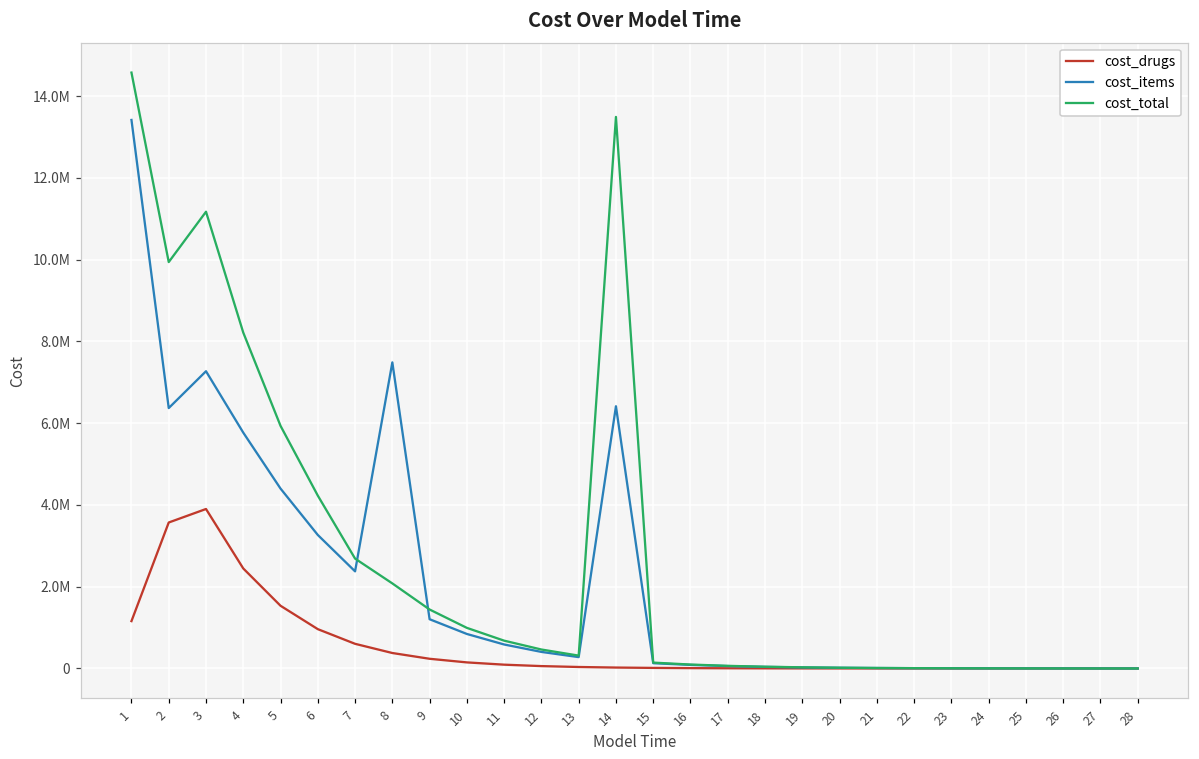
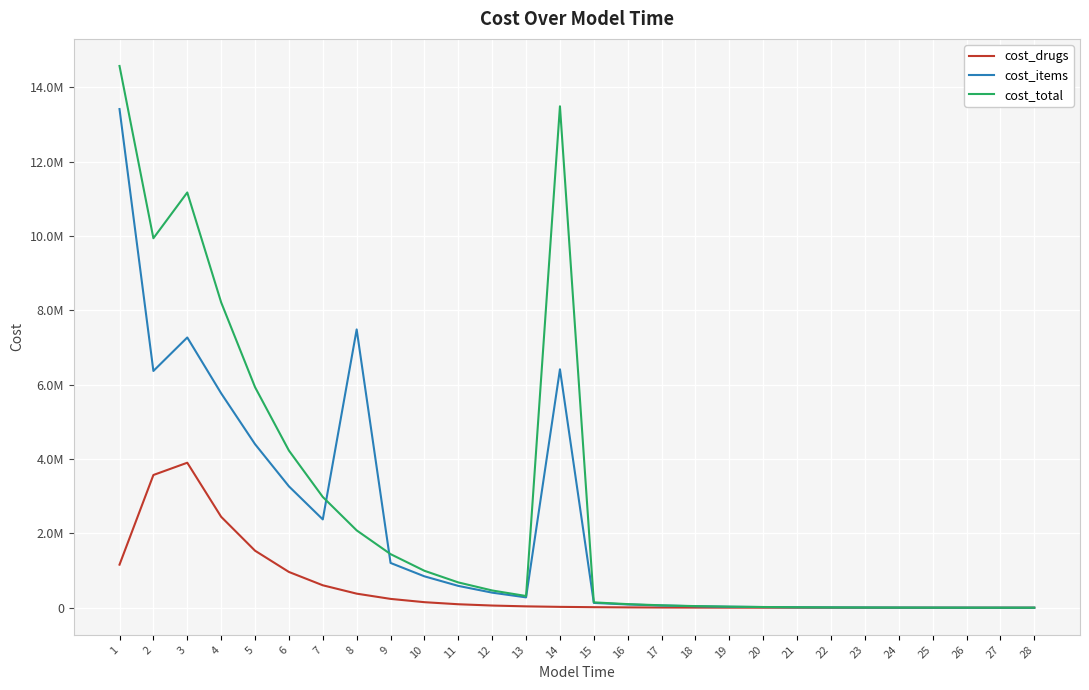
  {
    "cost_drugs": {
      "1": 1200000,
      "2": 3600000,
      "3": 3900000,
      "4": 2400000,
      "5": 1500000,
      "6": 1000000,
      "7": 600000,
      "8": 400000,
      "9": 200000,
      "10": 100000,
      "11": 100000,
      "12": 100000,
      "13": 0,
      "14": 0,
      "15": 0,
      "16": 0
    },
    "cost_items": {
      "1": 13400000,
      "2": 6400000,
      "3": 7300000,
      "4": 5800000,
      "5": 4400000,
      "6": 3300000,
      "7": 2400000,
      "8": 7500000,
      "9": 1200000,
      "10": 800000,
      "11": 600000,
      "14": 6400000
    },
    "cost_total": {
      "1": 14600000,
      "2": 9900000,
      "3": 11200000,
      "4": 8200000,
      "5": 5900000,
      "6": 4200000,
-     "7": 2700000,
+     "7": 3000000,
      "8": 2100000,
      "9": 1400000,
      "10": 1000000,
      "11": 700000,
      "14": 13500000
    }
  }
